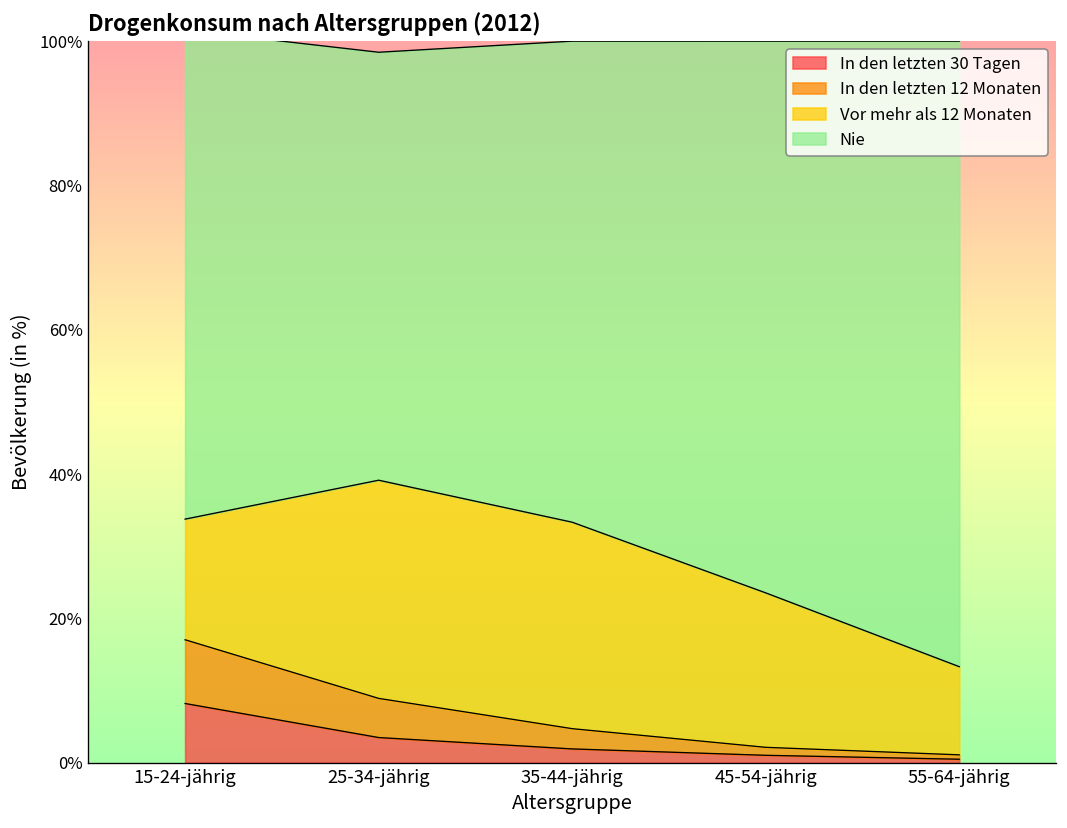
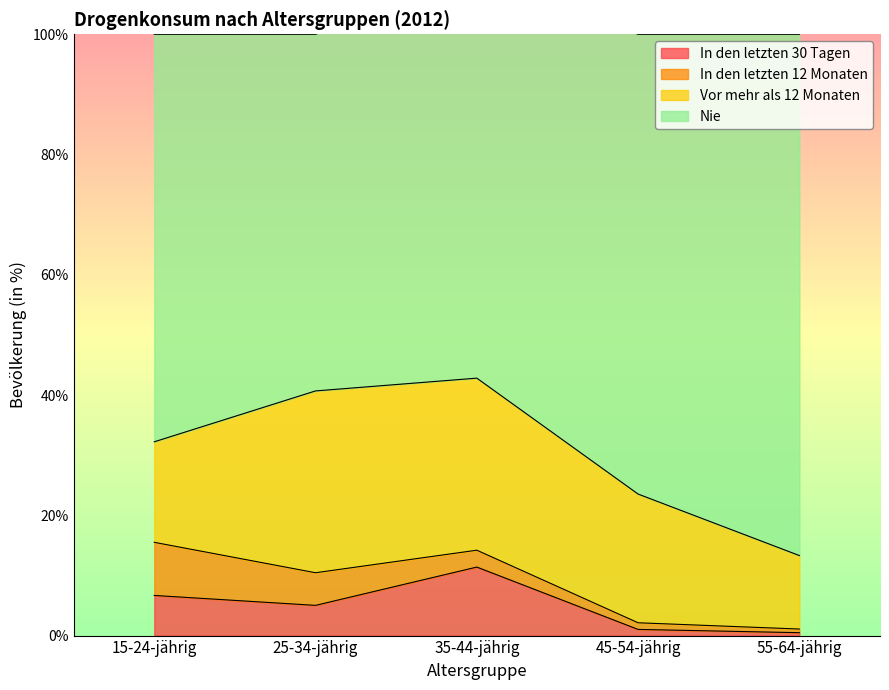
  {
    "In den letzten 30 Tagen": {
-     "15-24-jährig": "8%",
-     "25-34-jährig": "3%",
-     "35-44-jährig": "2%",
+     "15-24-jährig": "7%",
+     "25-34-jährig": "5%",
+     "35-44-jährig": "11%",
      "45-54-jährig": "1%",
      "55-64-jährig": "0%"
    },
    "In den letzten 12 Monaten": {
      "15-24-jährig": "9%",
      "25-34-jährig": "5%",
      "35-44-jährig": "3%",
      "45-54-jährig": "1%",
      "55-64-jährig": "1%"
    },
    "Vor mehr als 12 Monaten": {
      "15-24-jährig": "17%",
      "25-34-jährig": "30%",
      "35-44-jährig": "29%",
      "45-54-jährig": "21%",
      "55-64-jährig": "12%"
    },
    "Nie": {
      "25-34-jährig": "59%",
      "45-54-jährig": "76%",
      "55-64-jährig": "87%"
    }
  }
